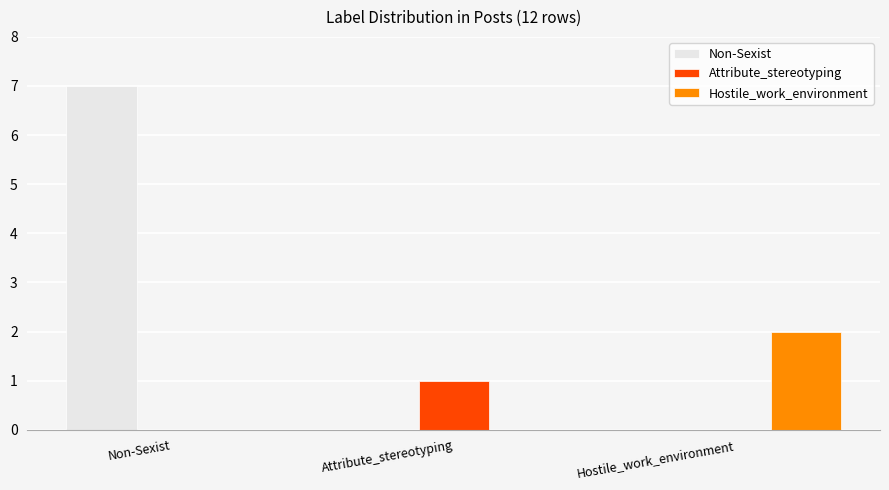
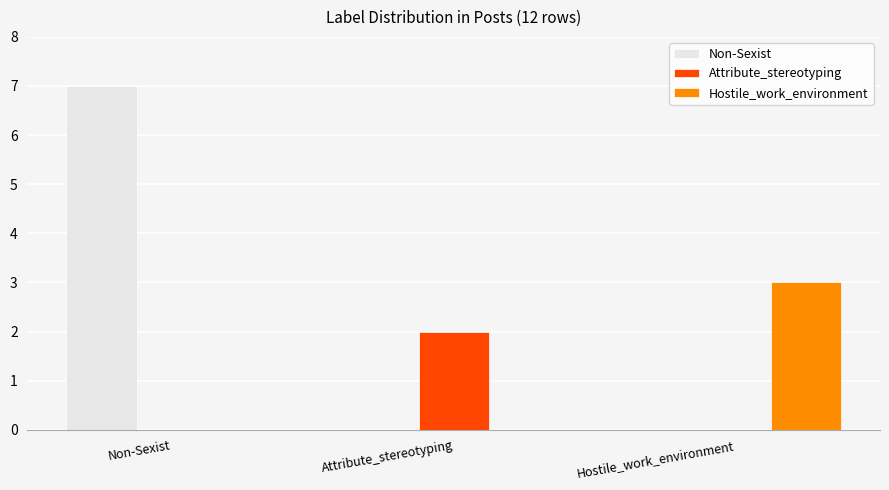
  {
    "Non-Sexist": {
      "Non-Sexist": 7,
      "Attribute_stereotyping": 0,
      "Hostile_work_environment": 0
    },
    "Attribute_stereotyping": {
      "Non-Sexist": 0,
-     "Attribute_stereotyping": 1,
+     "Attribute_stereotyping": 2,
      "Hostile_work_environment": 0
    },
    "Hostile_work_environment": {
      "Non-Sexist": 0,
      "Attribute_stereotyping": 0,
-     "Hostile_work_environment": 2
+     "Hostile_work_environment": 3
    }
  }
